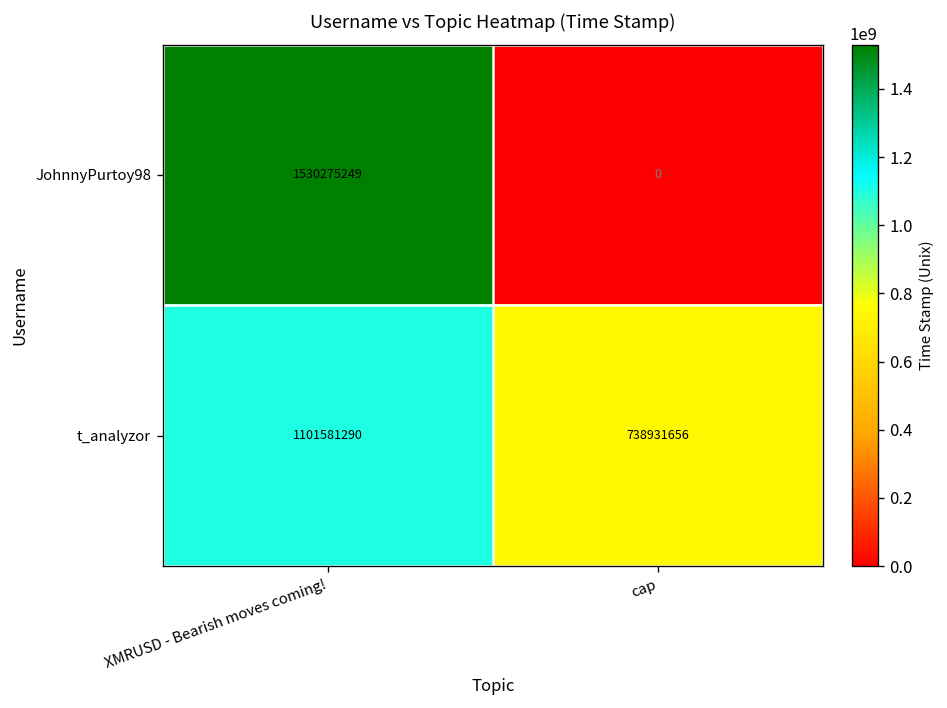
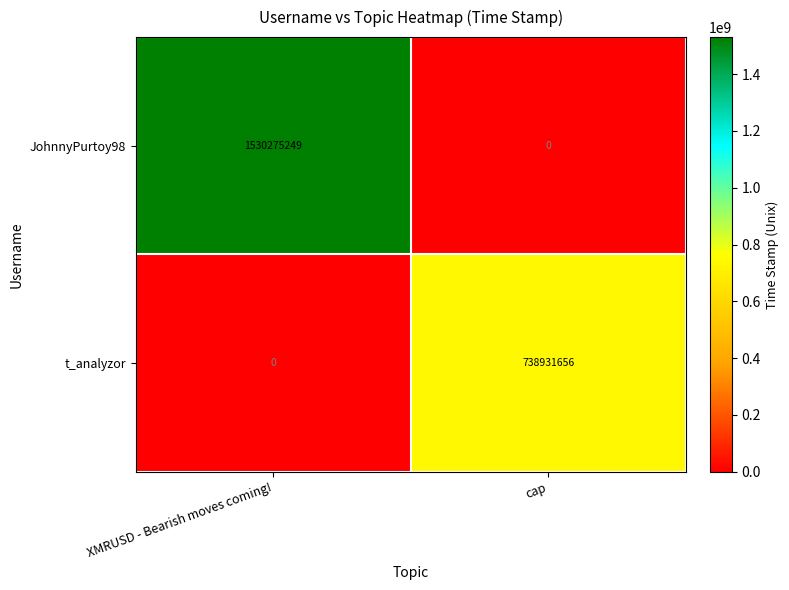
  {
    "JohnnyPurtoy98": {
      "XMRUSD - Bearish moves coming!": 1530275249,
      "cap": 0
    },
    "t_analyzor": {
-     "XMRUSD - Bearish moves coming!": 1101581290,
+     "XMRUSD - Bearish moves coming!": 0,
      "cap": 738931656
    }
  }
